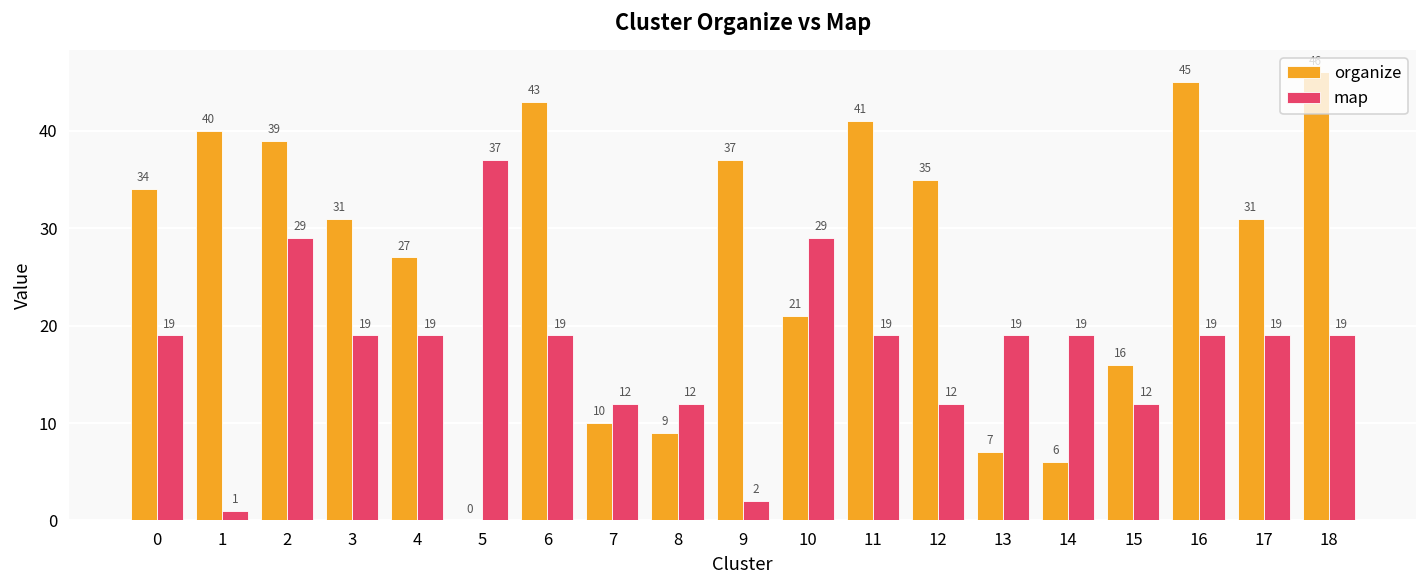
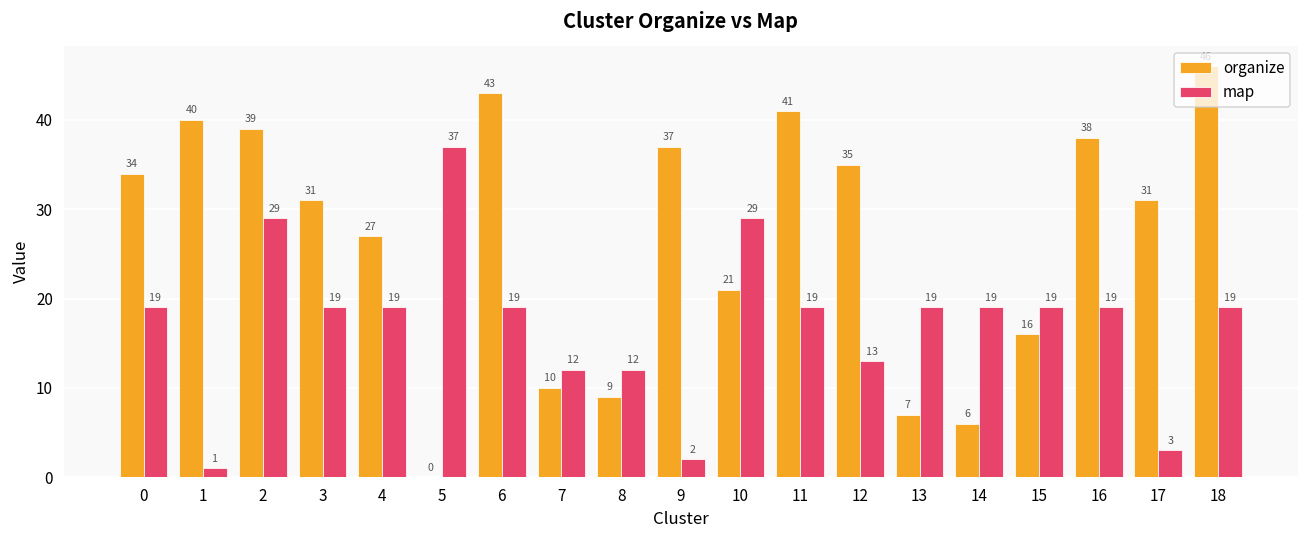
  {
    "organize": {
      "0": 34,
      "1": 40,
      "2": 39,
      "3": 31,
      "4": 27,
      "5": 0,
      "6": 43,
      "7": 10,
      "8": 9,
      "9": 37,
      "10": 21,
      "11": 41,
      "12": 35,
      "13": 7,
      "14": 6,
      "15": 16,
-     "16": 45,
+     "16": 38,
      "17": 31
    },
    "map": {
      "0": 19,
      "1": 1,
      "2": 29,
      "3": 19,
      "4": 19,
      "5": 37,
      "6": 19,
      "7": 12,
      "8": 12,
      "9": 2,
      "10": 29,
      "11": 19,
-     "12": 12,
+     "12": 13,
      "13": 19,
      "14": 19,
-     "15": 12,
+     "15": 19,
      "16": 19,
-     "17": 19,
+     "17": 3,
      "18": 19
    }
  }
